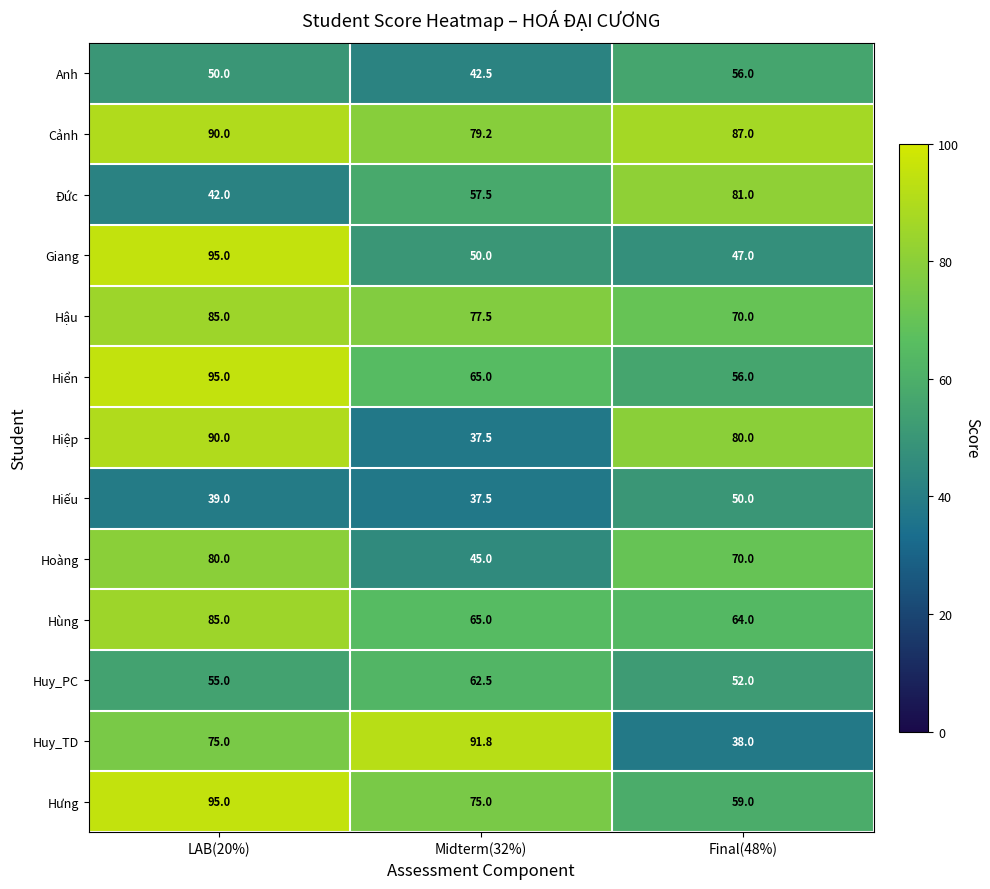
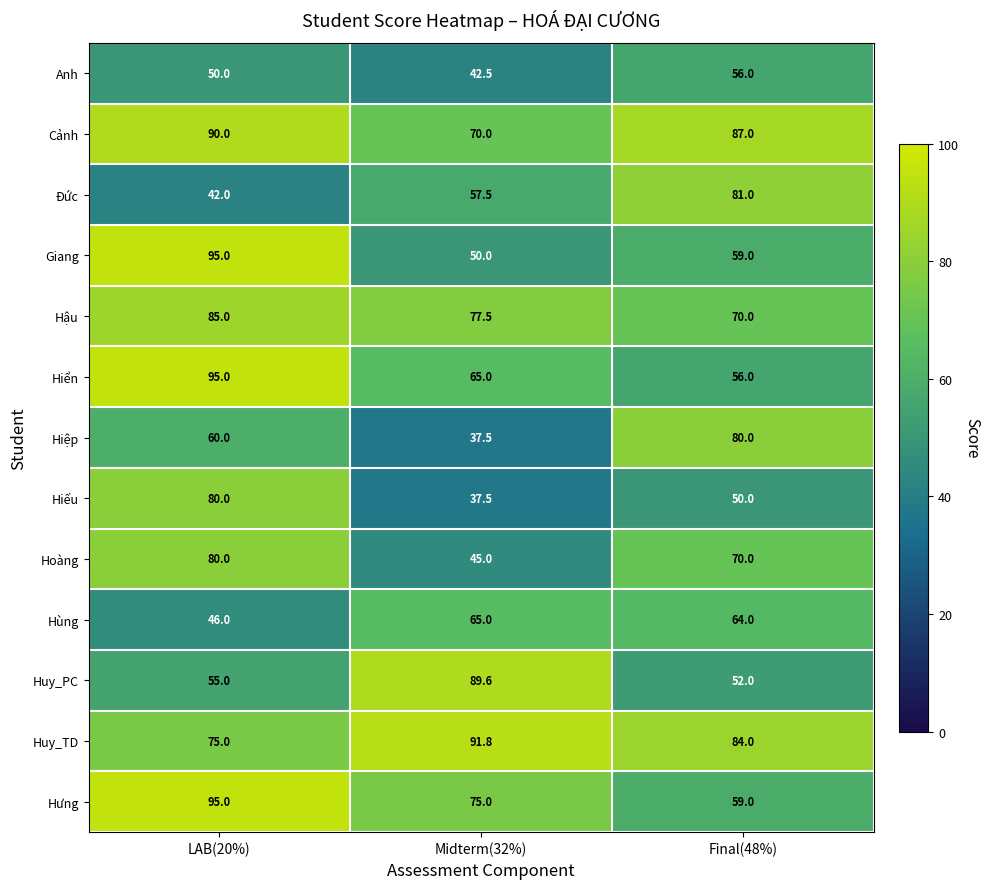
  {
    "Anh": {
      "LAB(20%)": 50.0,
      "Midterm(32%)": 42.5,
      "Final(48%)": 56.0
    },
    "Cảnh": {
      "LAB(20%)": 90.0,
-     "Midterm(32%)": 79.2,
+     "Midterm(32%)": 70.0,
      "Final(48%)": 87.0
    },
    "Đức": {
      "LAB(20%)": 42.0,
      "Midterm(32%)": 57.5,
      "Final(48%)": 81.0
    },
    "Giang": {
      "LAB(20%)": 95.0,
      "Midterm(32%)": 50.0,
-     "Final(48%)": 47.0
+     "Final(48%)": 59.0
    },
    "Hậu": {
      "LAB(20%)": 85.0,
      "Midterm(32%)": 77.5,
      "Final(48%)": 70.0
    },
    "Hiển": {
      "LAB(20%)": 95.0,
      "Midterm(32%)": 65.0,
      "Final(48%)": 56.0
    },
    "Hiệp": {
-     "LAB(20%)": 90.0,
+     "LAB(20%)": 60.0,
      "Midterm(32%)": 37.5,
      "Final(48%)": 80.0
    },
    "Hiếu": {
-     "LAB(20%)": 39.0,
+     "LAB(20%)": 80.0,
      "Midterm(32%)": 37.5,
      "Final(48%)": 50.0
    },
    "Hoàng": {
      "LAB(20%)": 80.0,
      "Midterm(32%)": 45.0,
      "Final(48%)": 70.0
    },
    "Hùng": {
-     "LAB(20%)": 85.0,
+     "LAB(20%)": 46.0,
      "Midterm(32%)": 65.0,
      "Final(48%)": 64.0
    },
    "Huy_PC": {
      "LAB(20%)": 55.0,
-     "Midterm(32%)": 62.5,
+     "Midterm(32%)": 89.6,
      "Final(48%)": 52.0
    },
    "Huy_TD": {
      "LAB(20%)": 75.0,
      "Midterm(32%)": 91.8,
-     "Final(48%)": 38.0
+     "Final(48%)": 84.0
    },
    "Hưng": {
      "LAB(20%)": 95.0,
      "Midterm(32%)": 75.0,
      "Final(48%)": 59.0
    }
  }
